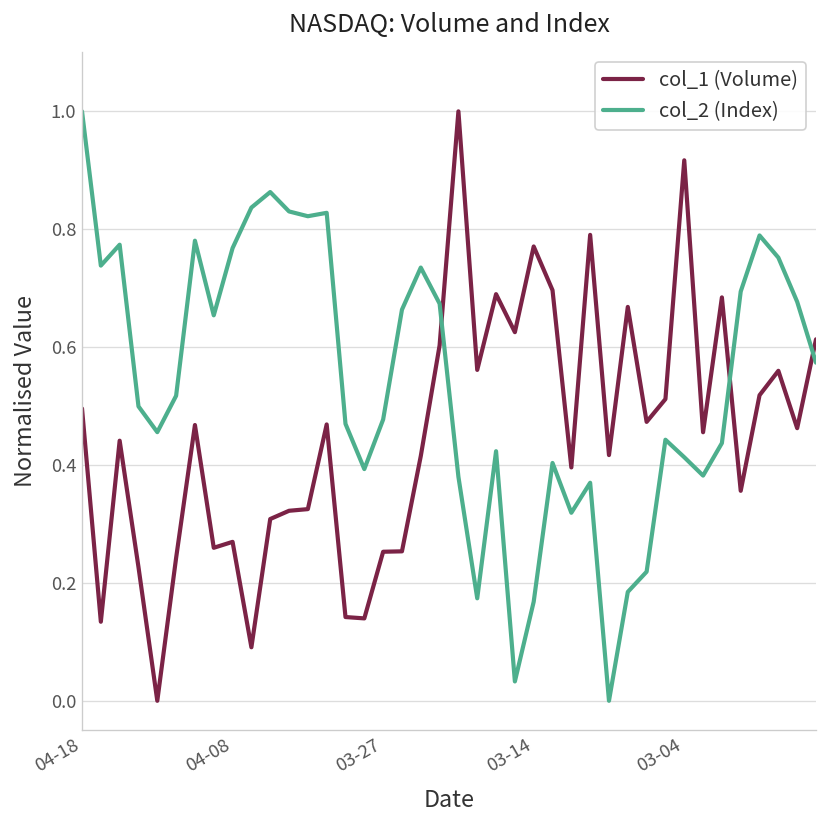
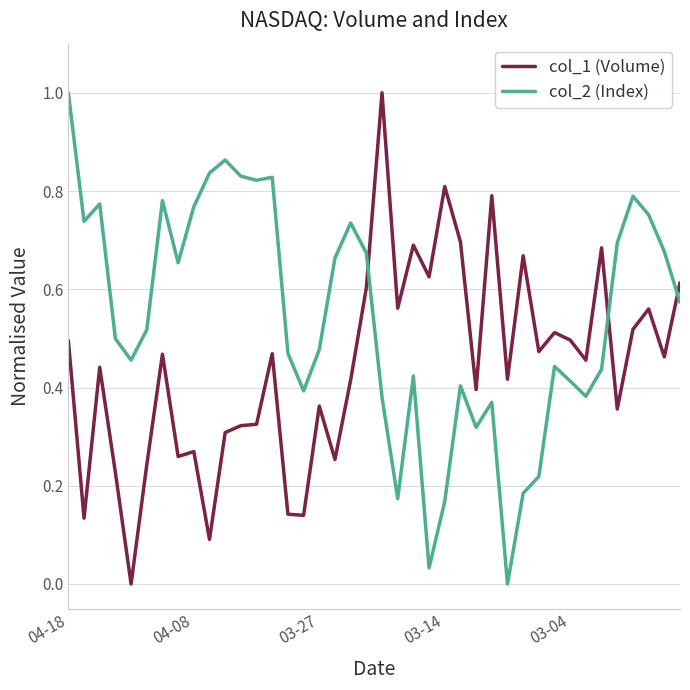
  {
    "col_1 (Volume)": {
      "04-18": 0.50,
      "04-08": 0.27,
-     "03-27": 0.25,
-     "03-14": 0.77,
-     "03-04": 0.92
+     "03-27": 0.36,
+     "03-14": 0.81,
+     "03-04": 0.50
    },
    "col_2 (Index)": {
      "04-18": 1.00,
      "04-08": 0.77,
      "03-27": 0.48,
      "03-14": 0.17,
      "03-04": 0.41
    }
  }
